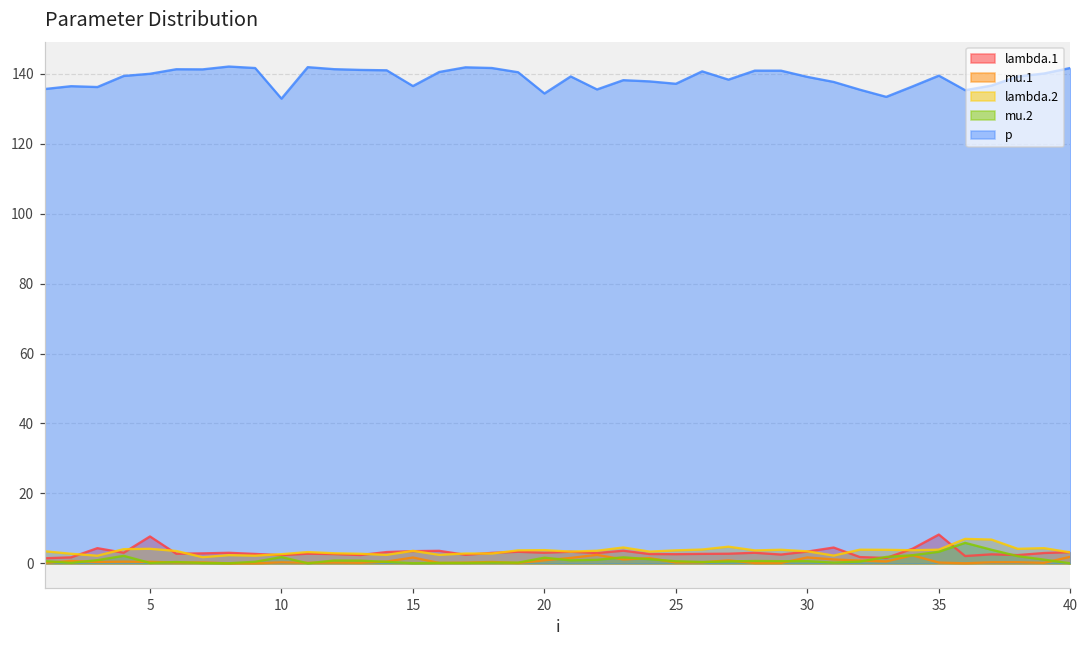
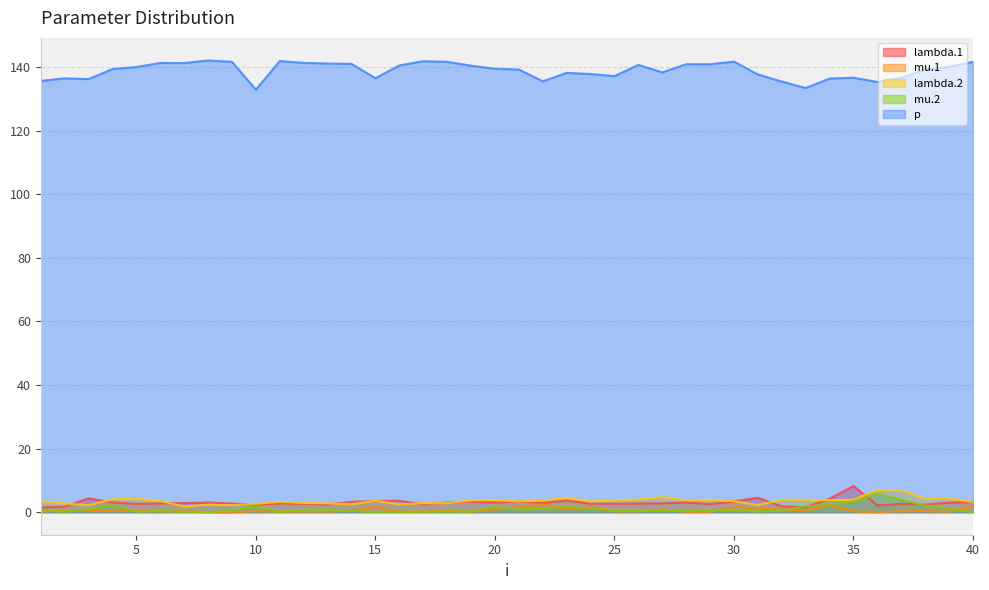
  {
    "lambda.1": {
-     "5": 8,
+     "5": 3,
      "25": 3,
      "35": 8
    },
    "mu.2": {
      "15": 0,
      "30": 1,
      "40": 0
    },
    "p": {
      "5": 140,
      "10": 133,
      "15": 136,
-     "20": 134,
+     "20": 139,
      "25": 137,
-     "30": 139,
-     "35": 139,
+     "30": 142,
+     "35": 137,
      "40": 142
    }
  }
